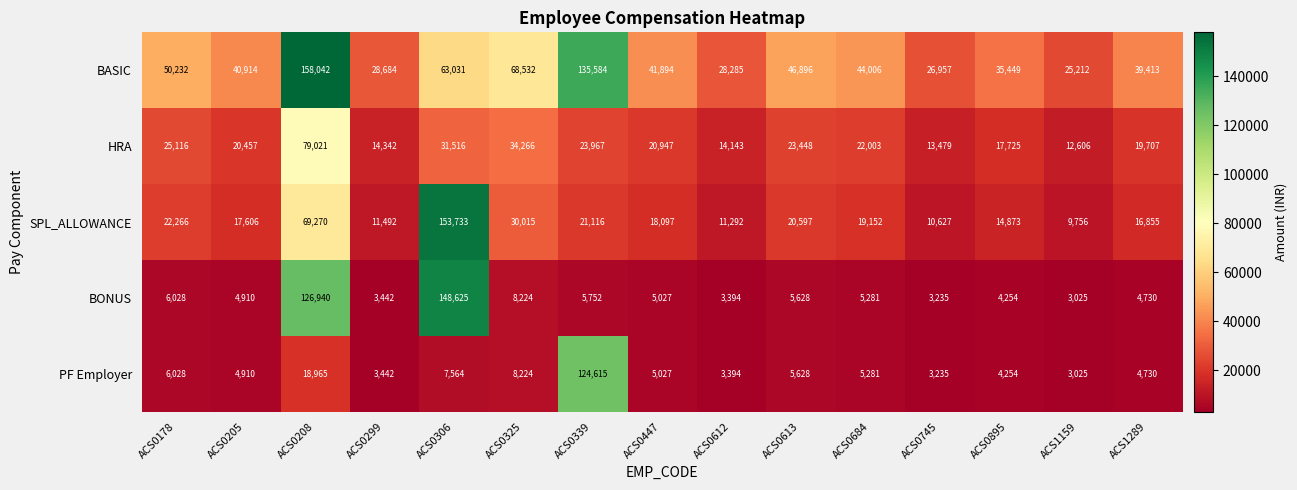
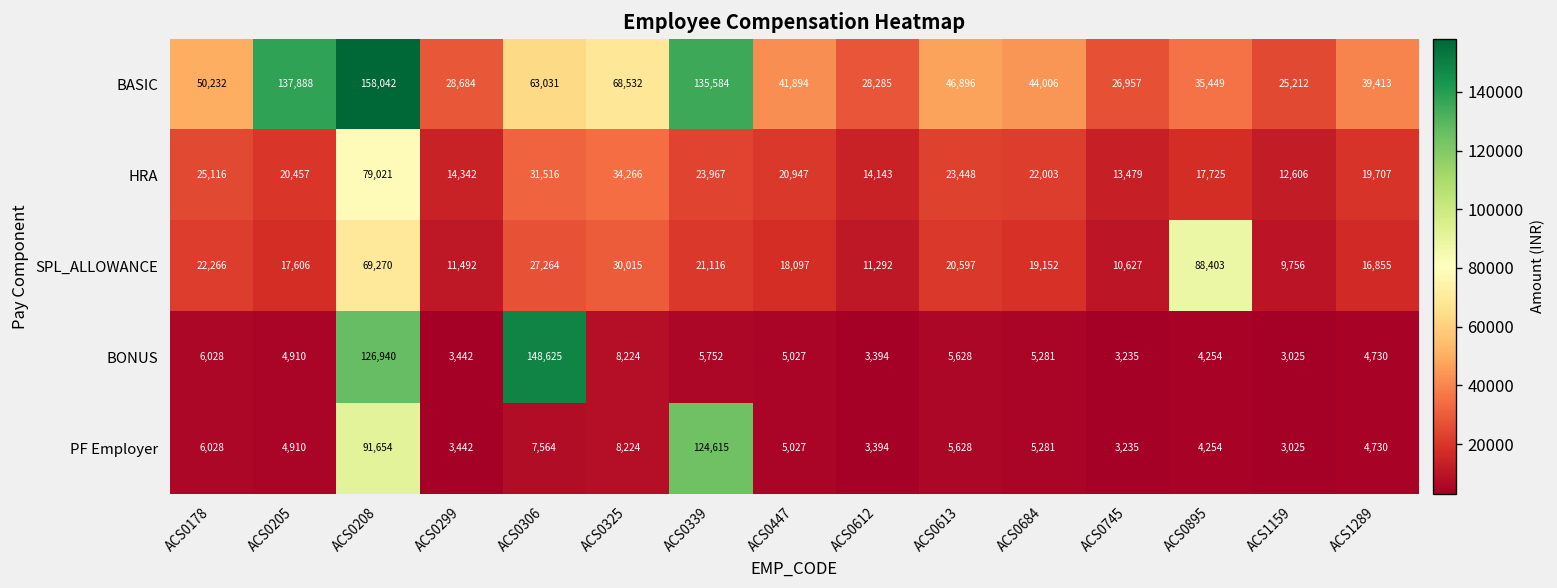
  {
    "BASIC": {
      "ACS0178": "50,232",
-     "ACS0205": "40,914",
+     "ACS0205": "137,888",
      "ACS0208": "158,042",
      "ACS0299": "28,684",
      "ACS0306": "63,031",
      "ACS0325": "68,532",
      "ACS0339": "135,584",
      "ACS0447": "41,894",
      "ACS0612": "28,285",
      "ACS0613": "46,896",
      "ACS0684": "44,006",
      "ACS0745": "26,957",
      "ACS0895": "35,449",
      "ACS1159": "25,212",
      "ACS1289": "39,413"
    },
    "HRA": {
      "ACS0178": "25,116",
      "ACS0205": "20,457",
      "ACS0208": "79,021",
      "ACS0299": "14,342",
      "ACS0306": "31,516",
      "ACS0325": "34,266",
      "ACS0339": "23,967",
      "ACS0447": "20,947",
      "ACS0612": "14,143",
      "ACS0613": "23,448",
      "ACS0684": "22,003",
      "ACS0745": "13,479",
      "ACS0895": "17,725",
      "ACS1159": "12,606",
      "ACS1289": "19,707"
    },
    "SPL_ALLOWANCE": {
      "ACS0178": "22,266",
      "ACS0205": "17,606",
      "ACS0208": "69,270",
      "ACS0299": "11,492",
-     "ACS0306": "153,733",
+     "ACS0306": "27,264",
      "ACS0325": "30,015",
      "ACS0339": "21,116",
      "ACS0447": "18,097",
      "ACS0612": "11,292",
      "ACS0613": "20,597",
      "ACS0684": "19,152",
      "ACS0745": "10,627",
-     "ACS0895": "14,873",
+     "ACS0895": "88,403",
      "ACS1159": "9,756",
      "ACS1289": "16,855"
    },
    "BONUS": {
      "ACS0178": "6,028",
      "ACS0205": "4,910",
      "ACS0208": "126,940",
      "ACS0299": "3,442",
      "ACS0306": "148,625",
      "ACS0325": "8,224",
      "ACS0339": "5,752",
      "ACS0447": "5,027",
      "ACS0612": "3,394",
      "ACS0613": "5,628",
      "ACS0684": "5,281",
      "ACS0745": "3,235",
      "ACS0895": "4,254",
      "ACS1159": "3,025",
      "ACS1289": "4,730"
    },
    "PF Employer": {
      "ACS0178": "6,028",
      "ACS0205": "4,910",
-     "ACS0208": "18,965",
+     "ACS0208": "91,654",
      "ACS0299": "3,442",
      "ACS0306": "7,564",
      "ACS0325": "8,224",
      "ACS0339": "124,615",
      "ACS0447": "5,027",
      "ACS0612": "3,394",
      "ACS0613": "5,628",
      "ACS0684": "5,281",
      "ACS0745": "3,235",
      "ACS0895": "4,254",
      "ACS1159": "3,025",
      "ACS1289": "4,730"
    }
  }
